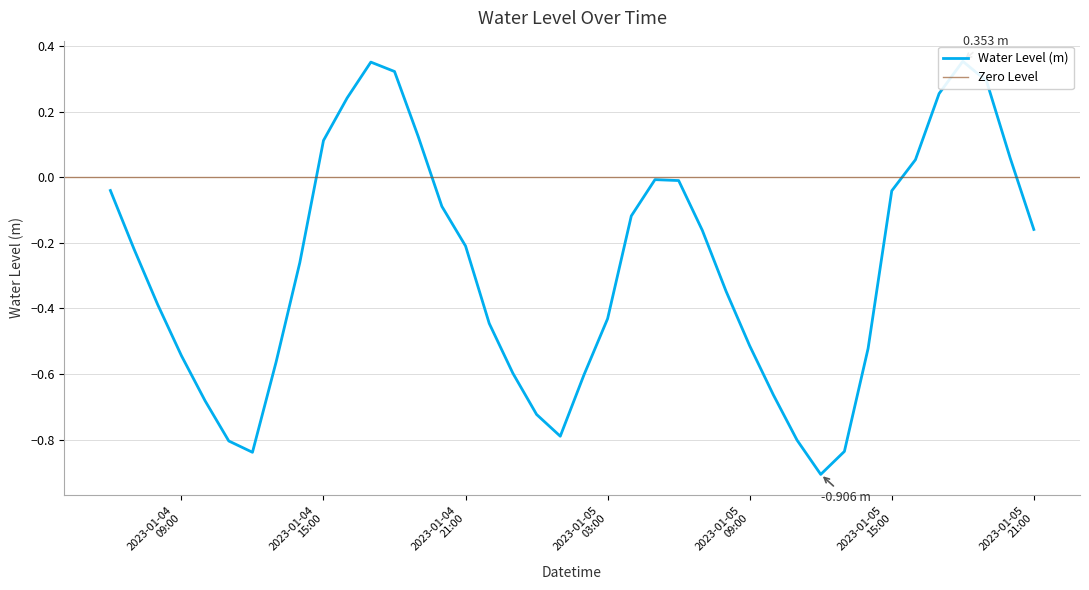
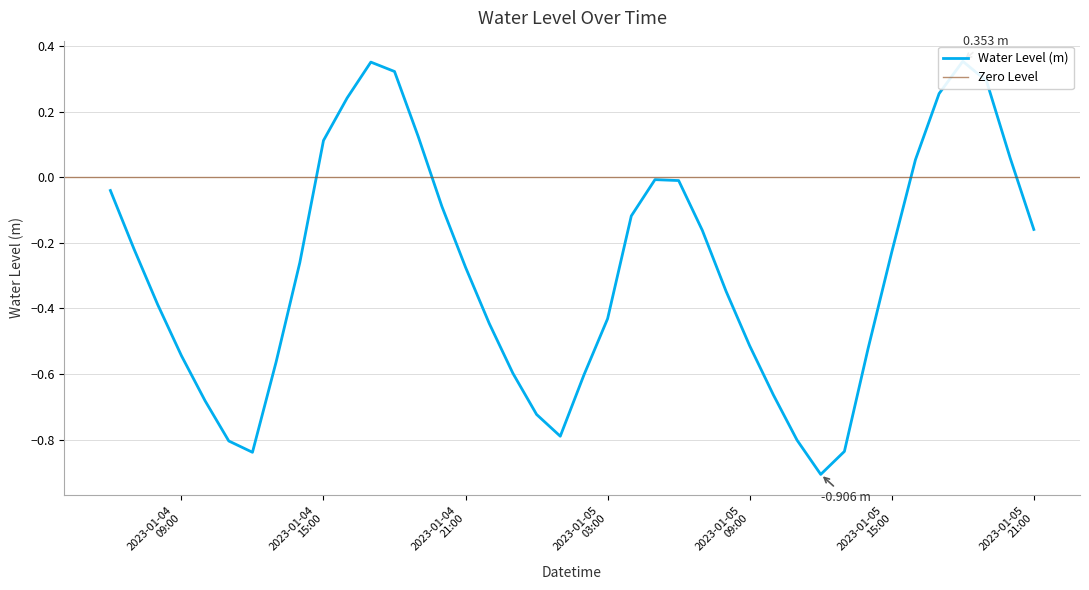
  {
    "2023-01-04 09:00": -0.54,
    "2023-01-04 15:00": 0.11,
-   "2023-01-04 21:00": -0.21,
+   "2023-01-04 21:00": -0.27,
    "2023-01-05 03:00": -0.43,
    "2023-01-05 09:00": -0.51,
-   "2023-01-05 15:00": -0.04,
+   "2023-01-05 15:00": -0.23,
    "2023-01-05 21:00": -0.16
  }
